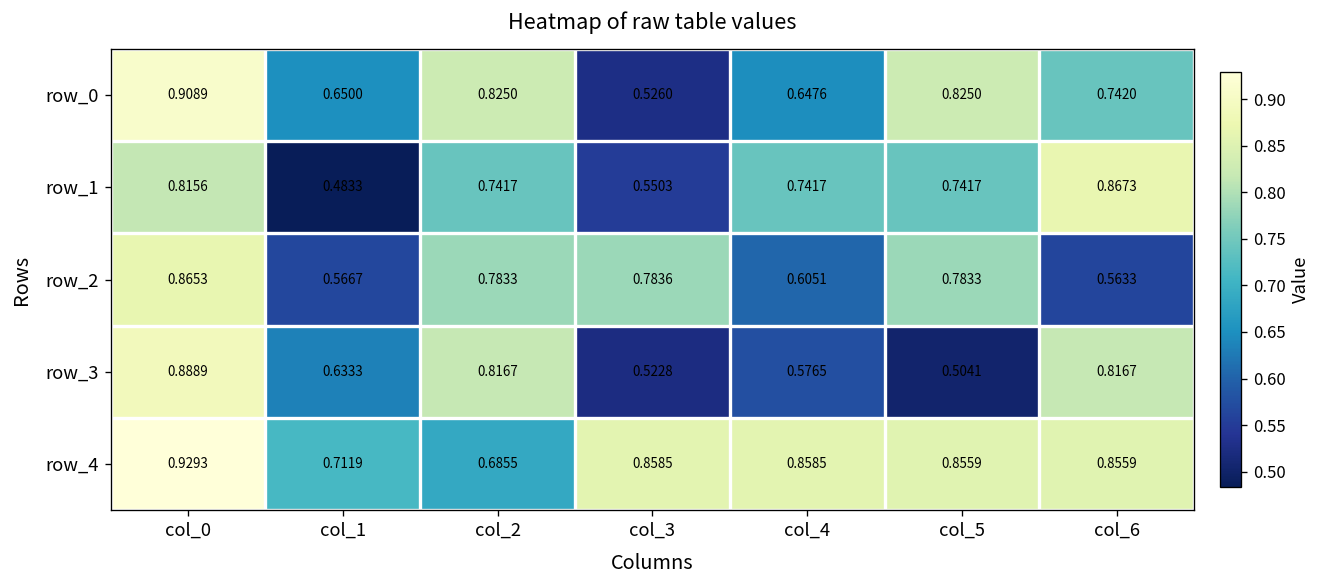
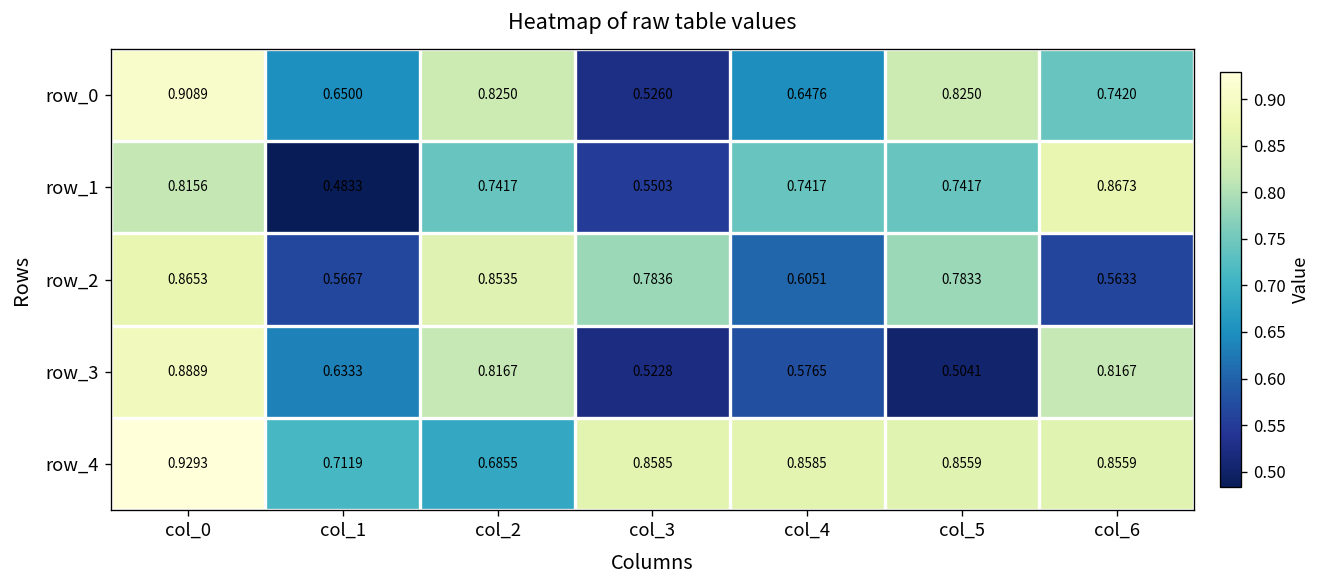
  {
    "row_0": {
      "col_0": 0.9089,
      "col_1": 0.6500,
      "col_2": 0.8250,
      "col_3": 0.5260,
      "col_4": 0.6476,
      "col_5": 0.8250,
      "col_6": 0.7420
    },
    "row_1": {
      "col_0": 0.8156,
      "col_1": 0.4833,
      "col_2": 0.7417,
      "col_3": 0.5503,
      "col_4": 0.7417,
      "col_5": 0.7417,
      "col_6": 0.8673
    },
    "row_2": {
      "col_0": 0.8653,
      "col_1": 0.5667,
-     "col_2": 0.7833,
+     "col_2": 0.8535,
      "col_3": 0.7836,
      "col_4": 0.6051,
      "col_5": 0.7833,
      "col_6": 0.5633
    },
    "row_3": {
      "col_0": 0.8889,
      "col_1": 0.6333,
      "col_2": 0.8167,
      "col_3": 0.5228,
      "col_4": 0.5765,
      "col_5": 0.5041,
      "col_6": 0.8167
    },
    "row_4": {
      "col_0": 0.9293,
      "col_1": 0.7119,
      "col_2": 0.6855,
      "col_3": 0.8585,
      "col_4": 0.8585,
      "col_5": 0.8559,
      "col_6": 0.8559
    }
  }
